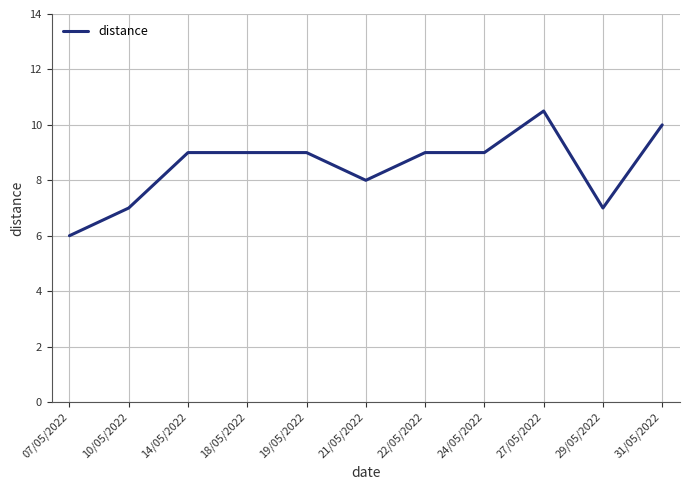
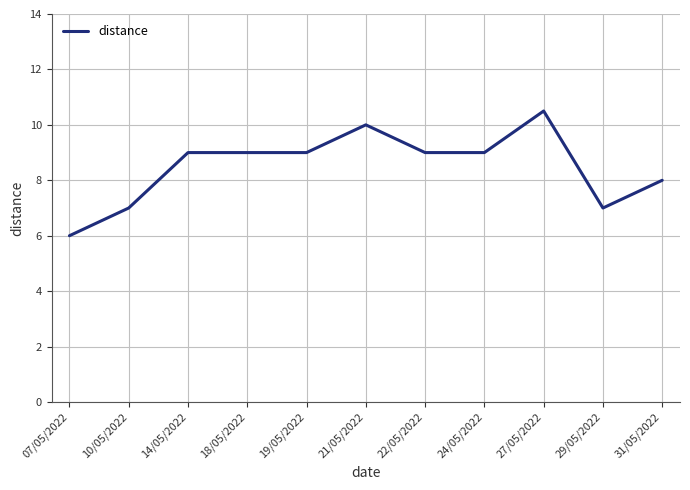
  {
    "07/05/2022": 6,
    "10/05/2022": 7,
    "14/05/2022": 9,
    "18/05/2022": 9,
    "19/05/2022": 9,
-   "21/05/2022": 8,
+   "21/05/2022": 10,
    "22/05/2022": 9,
    "24/05/2022": 9,
    "27/05/2022": 10.5,
    "29/05/2022": 7,
-   "31/05/2022": 10
+   "31/05/2022": 8
  }
